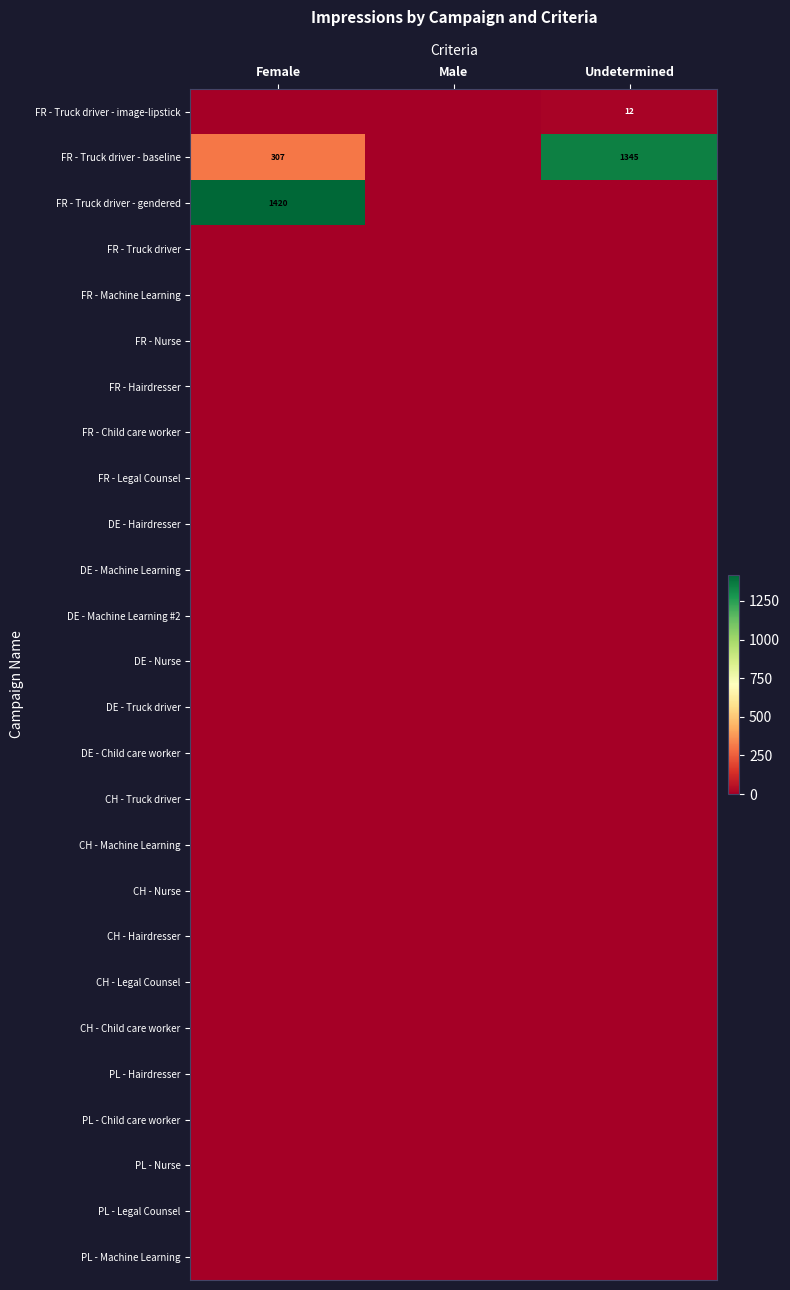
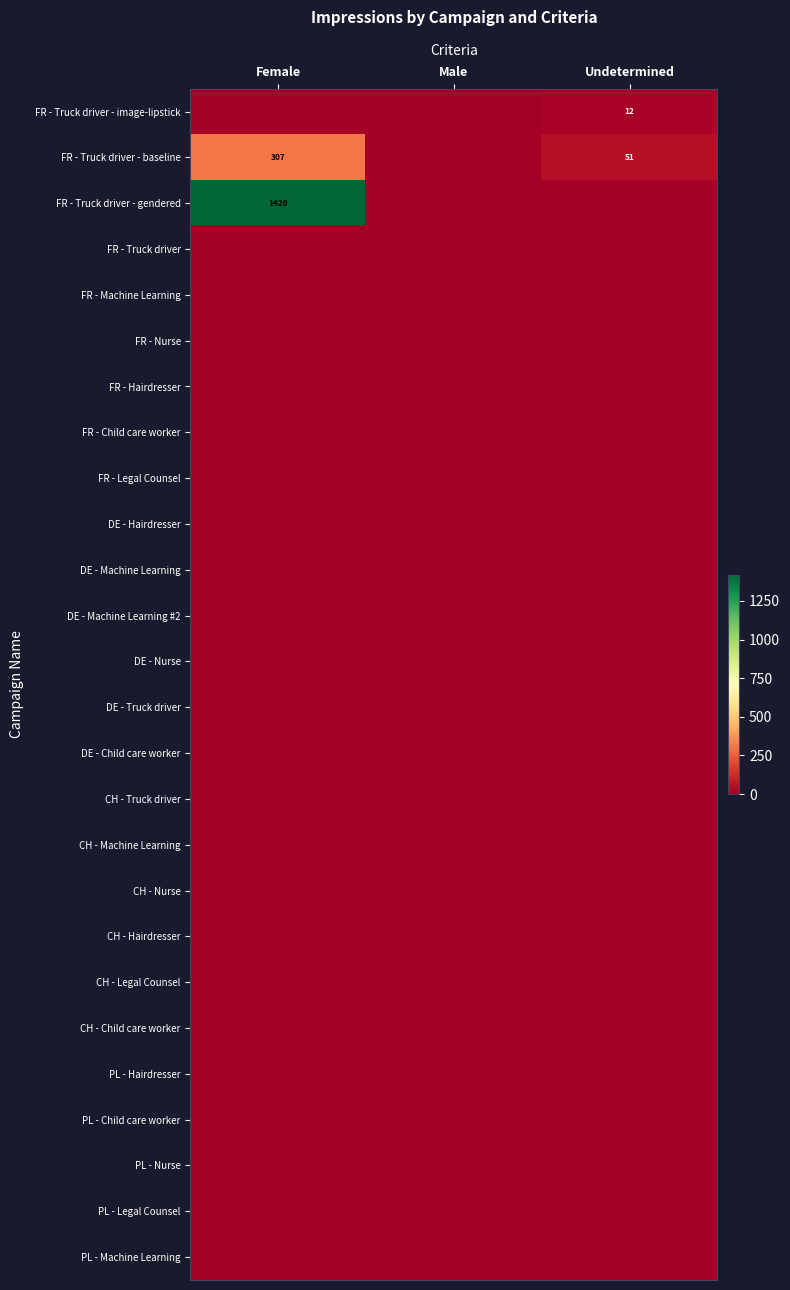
  {
    "FR - Truck driver - image-lipstick": {
      "Undetermined": 12
    },
    "FR - Truck driver - baseline": {
      "Female": 307,
-     "Undetermined": 1345
+     "Undetermined": 51
    },
    "FR - Truck driver - gendered": {
      "Female": 1420
    }
  }
